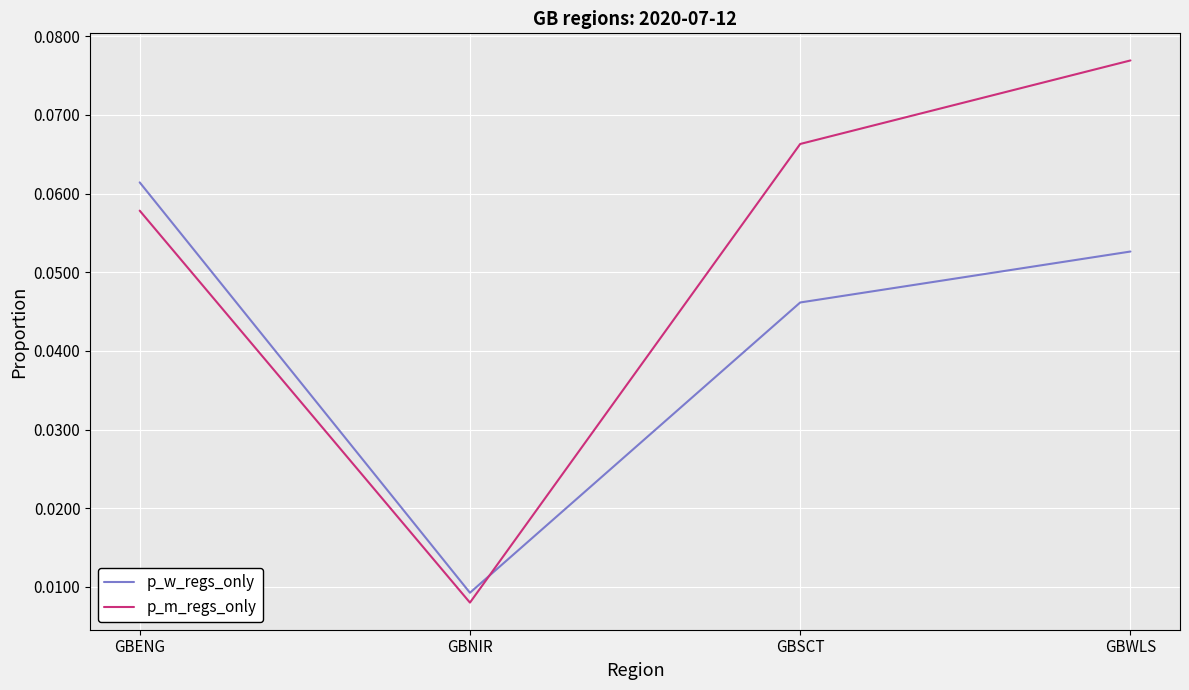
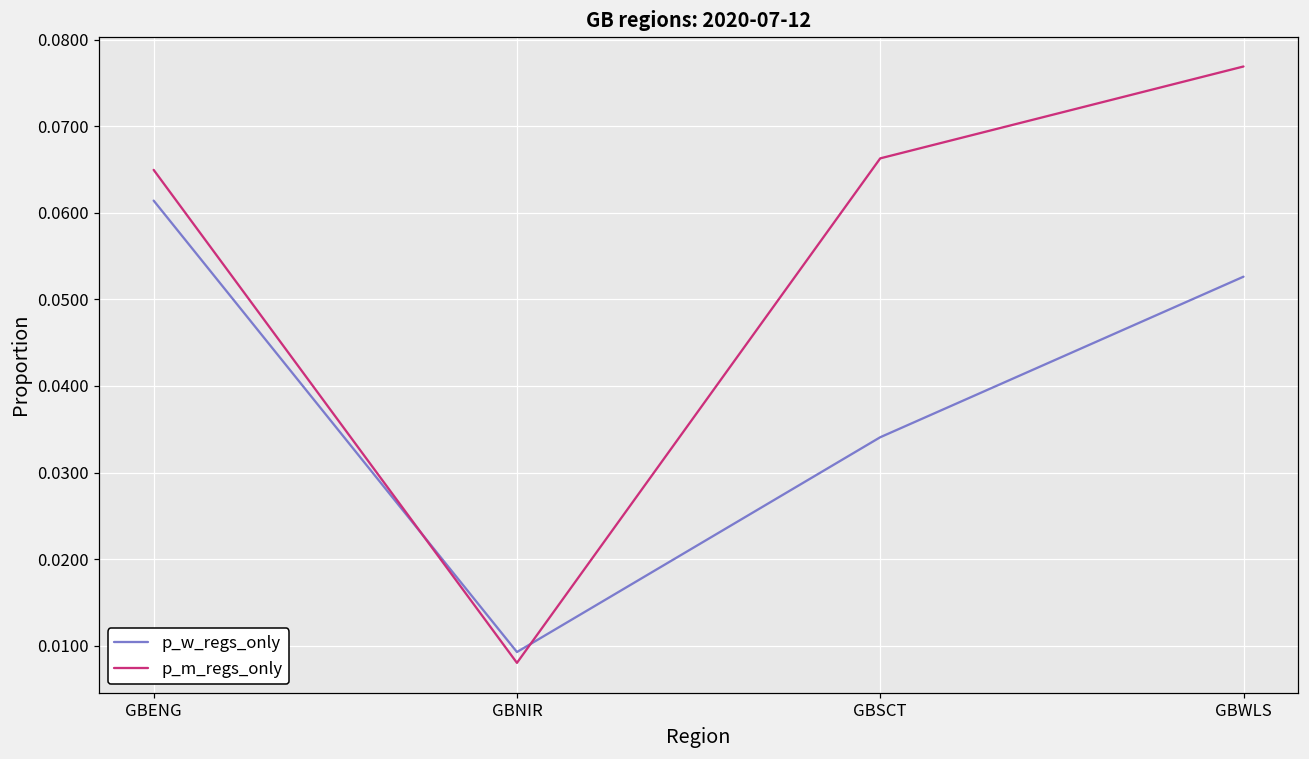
  {
    "p_w_regs_only": {
      "GBENG": 0.061,
      "GBNIR": 0.009,
-     "GBSCT": 0.046,
+     "GBSCT": 0.034,
      "GBWLS": 0.053
    },
    "p_m_regs_only": {
-     "GBENG": 0.058,
+     "GBENG": 0.065,
      "GBNIR": 0.008,
      "GBSCT": 0.066,
      "GBWLS": 0.077
    }
  }
